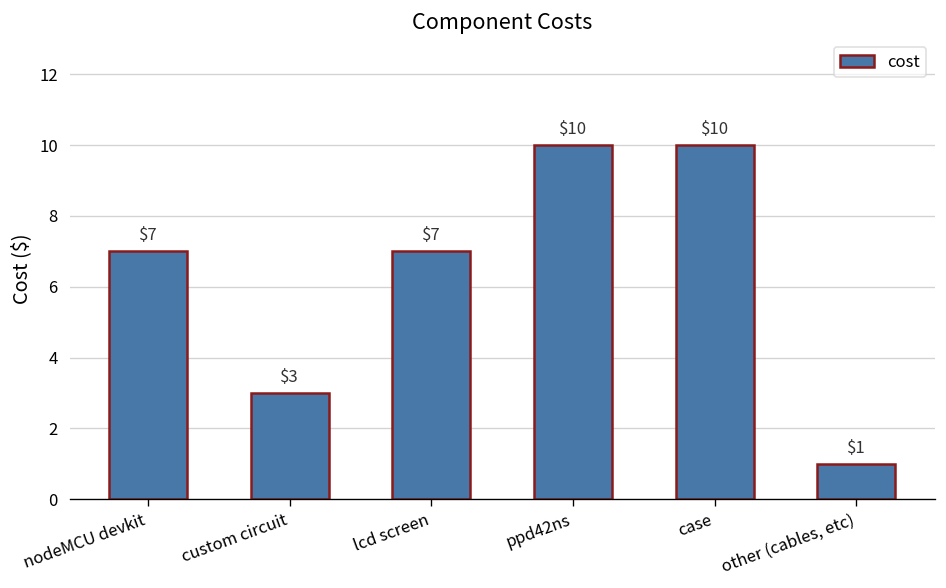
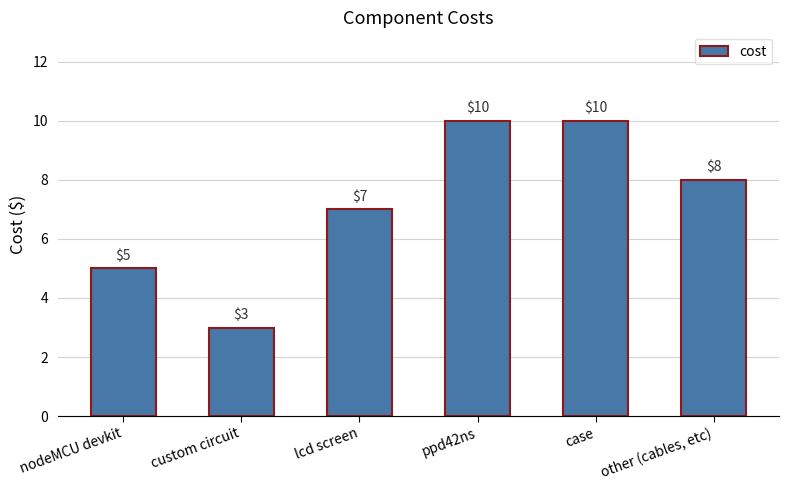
  {
-   "nodeMCU devkit": "$7",
+   "nodeMCU devkit": "$5",
    "custom circuit": "$3",
    "lcd screen": "$7",
    "ppd42ns": "$10",
    "case": "$10",
-   "other (cables, etc)": "$1"
+   "other (cables, etc)": "$8"
  }
